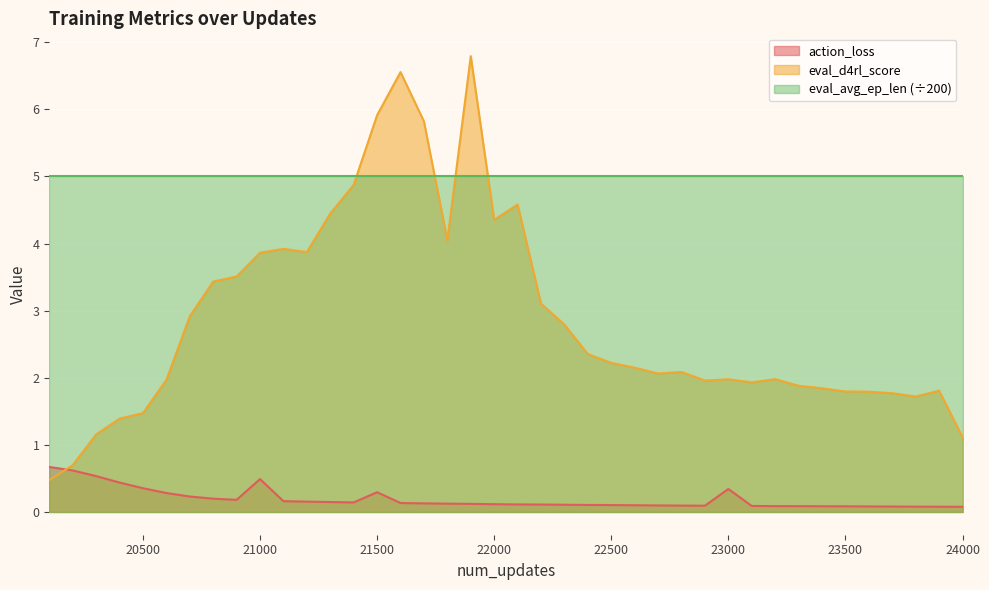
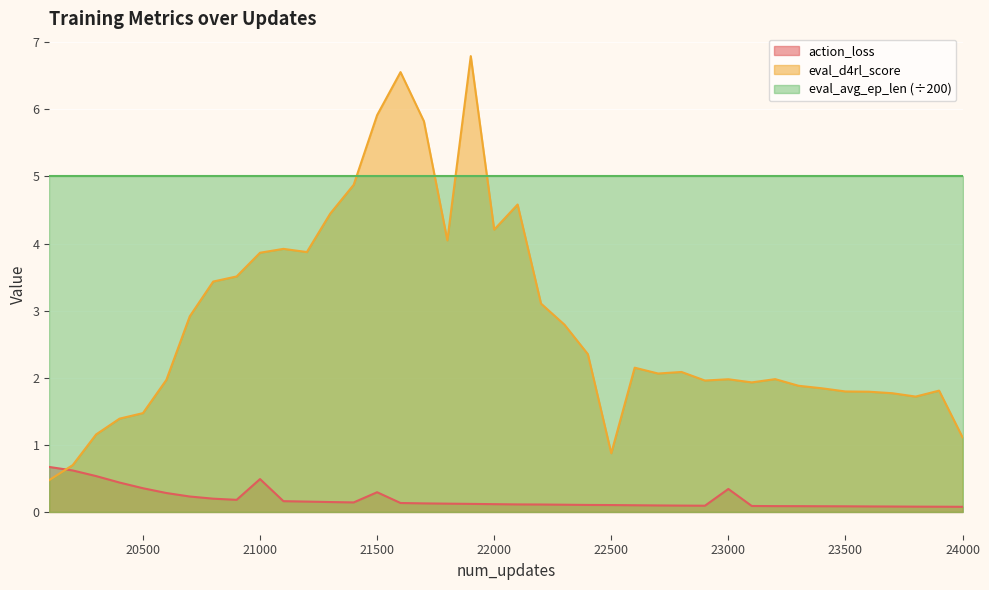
  {
    "action_loss": {
      "20500": 0.4,
      "21000": 0.5,
      "21500": 0.3,
      "22000": 0.1,
      "22500": 0.1,
      "23000": 0.3,
      "23500": 0.1,
      "24000": 0.1
    },
    "eval_d4rl_score": {
      "20500": 1.5,
      "21000": 3.9,
      "21500": 5.9,
-     "22000": 4.4,
-     "22500": 2.2,
+     "22000": 4.2,
+     "22500": 0.9,
      "23000": 2.0,
      "23500": 1.8,
      "24000": 1.1
    },
    "eval_avg_ep_len (÷200)": {
      "20500": 5.0,
      "21000": 5.0,
      "21500": 5.0,
      "22000": 5.0,
      "22500": 5.0,
      "23000": 5.0,
      "23500": 5.0,
      "24000": 5.0
    }
  }
